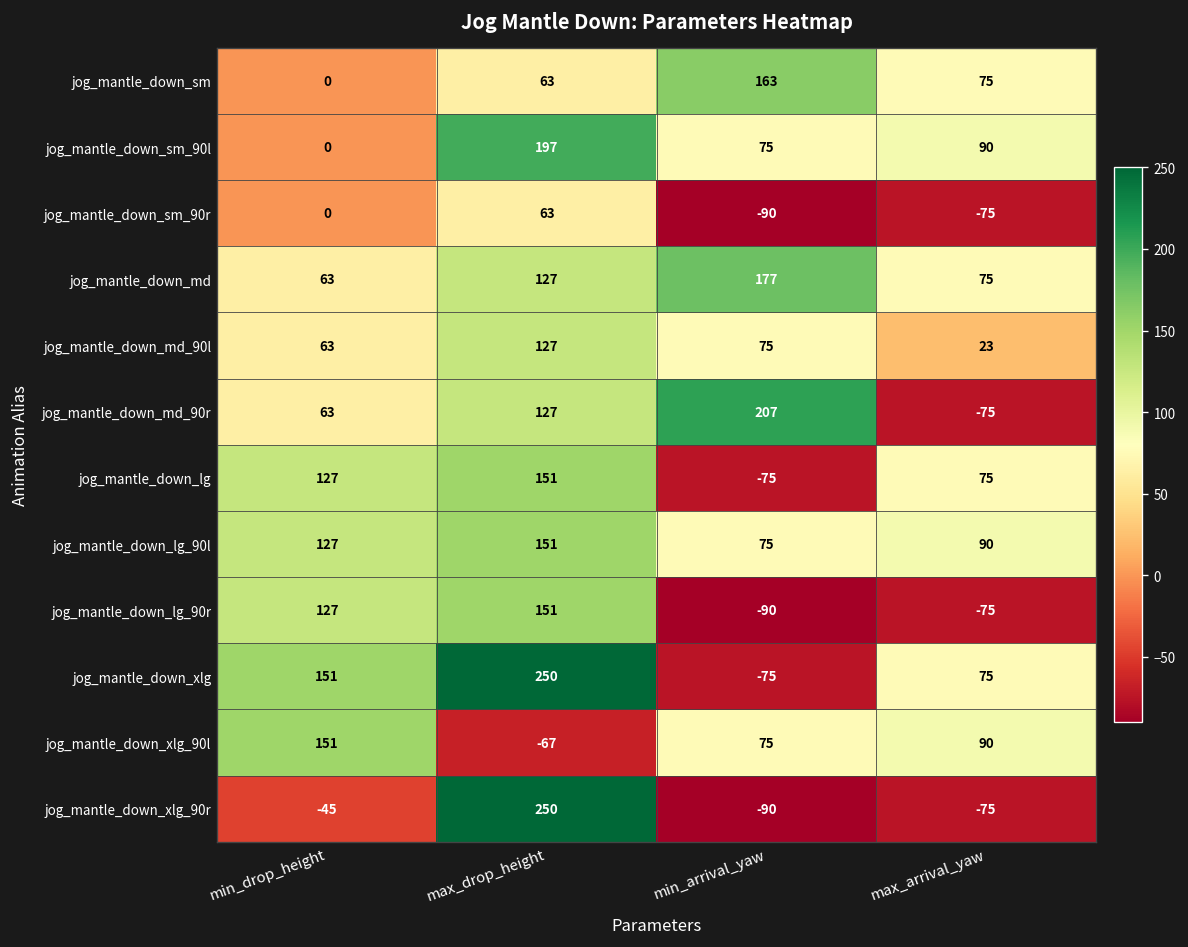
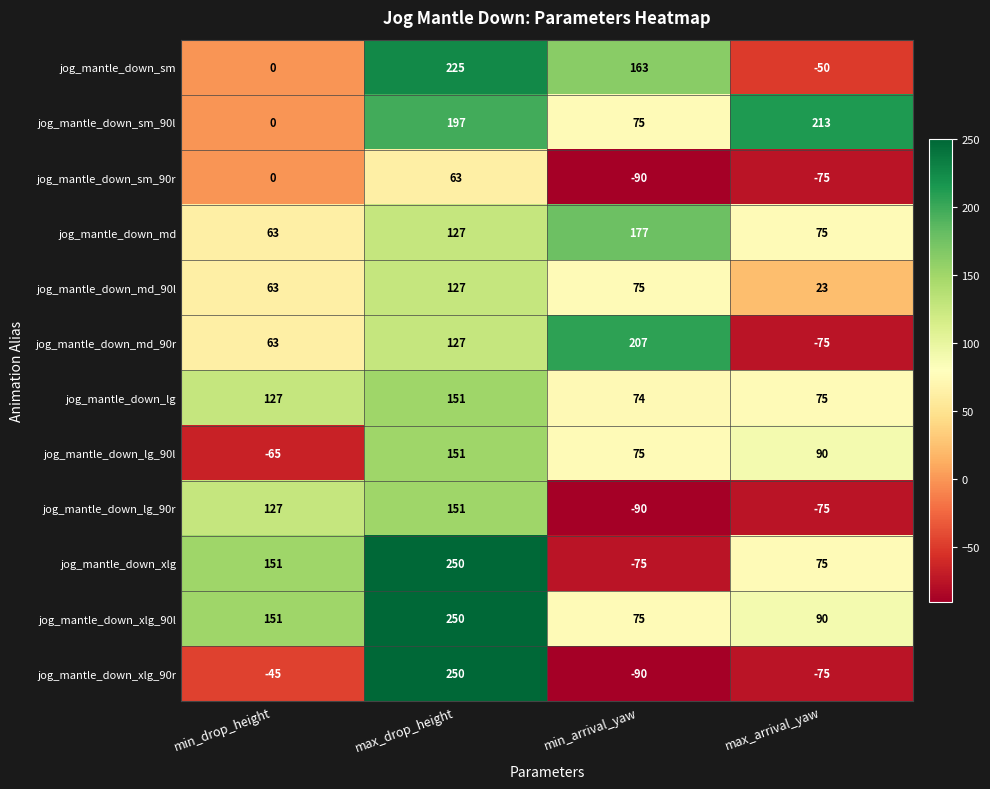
  {
    "jog_mantle_down_sm": {
      "min_drop_height": 0,
-     "max_drop_height": 63,
+     "max_drop_height": 225,
      "min_arrival_yaw": 163,
-     "max_arrival_yaw": 75
+     "max_arrival_yaw": -50
    },
    "jog_mantle_down_sm_90l": {
      "min_drop_height": 0,
      "max_drop_height": 197,
      "min_arrival_yaw": 75,
-     "max_arrival_yaw": 90
+     "max_arrival_yaw": 213
    },
    "jog_mantle_down_sm_90r": {
      "min_drop_height": 0,
      "max_drop_height": 63,
      "min_arrival_yaw": -90,
      "max_arrival_yaw": -75
    },
    "jog_mantle_down_md": {
      "min_drop_height": 63,
      "max_drop_height": 127,
      "min_arrival_yaw": 177,
      "max_arrival_yaw": 75
    },
    "jog_mantle_down_md_90l": {
      "min_drop_height": 63,
      "max_drop_height": 127,
      "min_arrival_yaw": 75,
      "max_arrival_yaw": 23
    },
    "jog_mantle_down_md_90r": {
      "min_drop_height": 63,
      "max_drop_height": 127,
      "min_arrival_yaw": 207,
      "max_arrival_yaw": -75
    },
    "jog_mantle_down_lg": {
      "min_drop_height": 127,
      "max_drop_height": 151,
-     "min_arrival_yaw": -75,
+     "min_arrival_yaw": 74,
      "max_arrival_yaw": 75
    },
    "jog_mantle_down_lg_90l": {
-     "min_drop_height": 127,
+     "min_drop_height": -65,
      "max_drop_height": 151,
      "min_arrival_yaw": 75,
      "max_arrival_yaw": 90
    },
    "jog_mantle_down_lg_90r": {
      "min_drop_height": 127,
      "max_drop_height": 151,
      "min_arrival_yaw": -90,
      "max_arrival_yaw": -75
    },
    "jog_mantle_down_xlg": {
      "min_drop_height": 151,
      "max_drop_height": 250,
      "min_arrival_yaw": -75,
      "max_arrival_yaw": 75
    },
    "jog_mantle_down_xlg_90l": {
      "min_drop_height": 151,
-     "max_drop_height": -67,
+     "max_drop_height": 250,
      "min_arrival_yaw": 75,
      "max_arrival_yaw": 90
    },
    "jog_mantle_down_xlg_90r": {
      "min_drop_height": -45,
      "max_drop_height": 250,
      "min_arrival_yaw": -90,
      "max_arrival_yaw": -75
    }
  }
